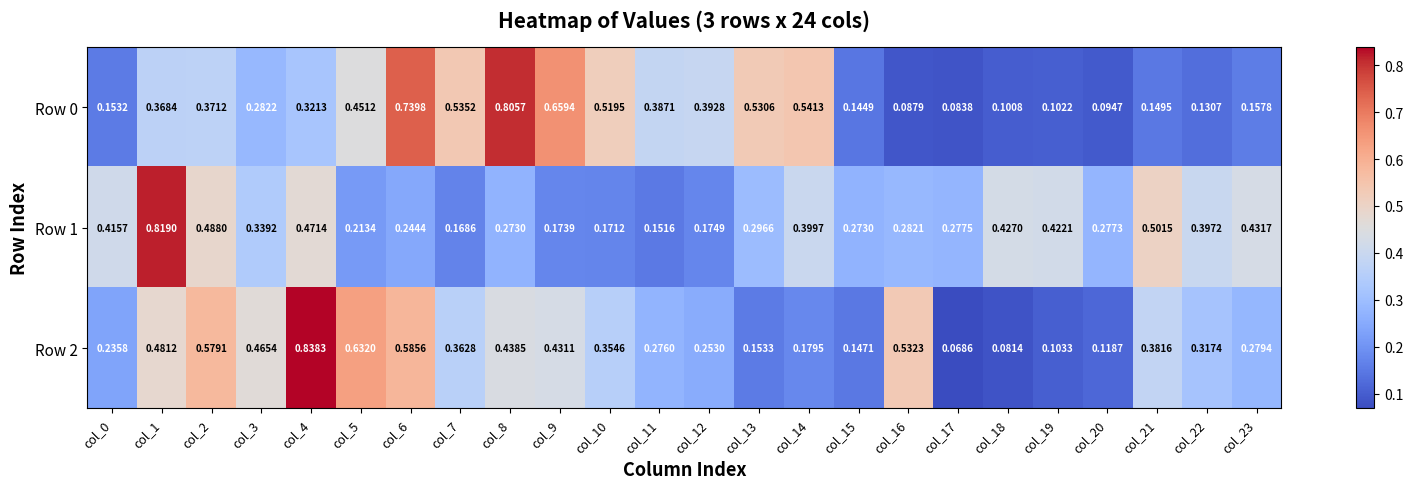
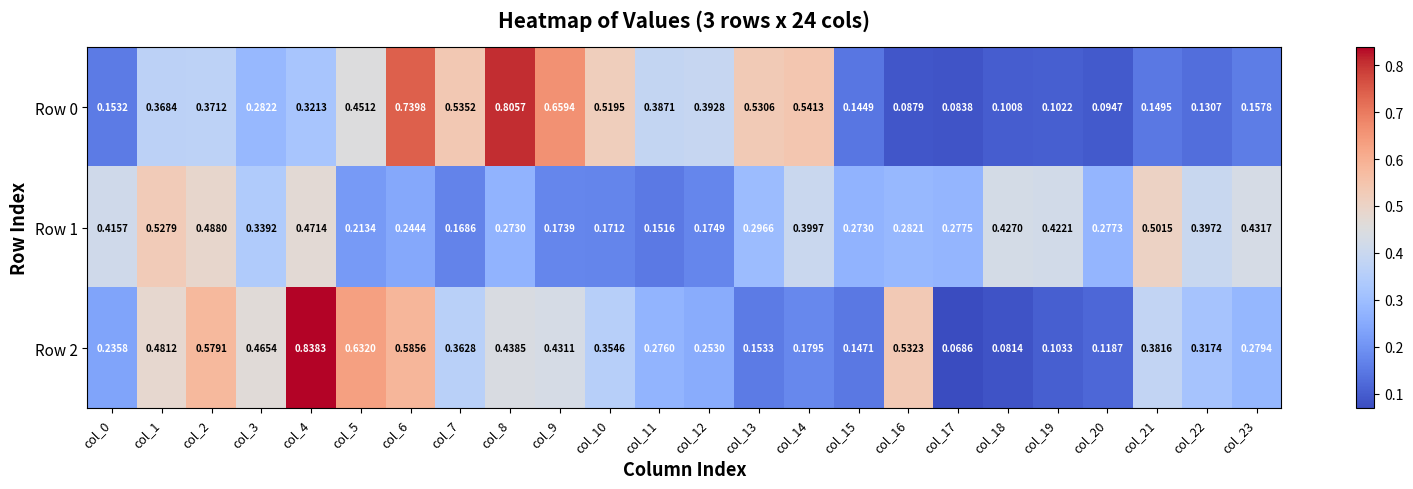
  {
    "Row 0": {
      "col_0": 0.1532,
      "col_1": 0.3684,
      "col_2": 0.3712,
      "col_3": 0.2822,
      "col_4": 0.3213,
      "col_5": 0.4512,
      "col_6": 0.7398,
      "col_7": 0.5352,
      "col_8": 0.8057,
      "col_9": 0.6594,
      "col_10": 0.5195,
      "col_11": 0.3871,
      "col_12": 0.3928,
      "col_13": 0.5306,
      "col_14": 0.5413,
      "col_15": 0.1449,
      "col_16": 0.0879,
      "col_17": 0.0838,
      "col_18": 0.1008,
      "col_19": 0.1022,
      "col_20": 0.0947,
      "col_21": 0.1495,
      "col_22": 0.1307,
      "col_23": 0.1578
    },
    "Row 1": {
      "col_0": 0.4157,
-     "col_1": 0.8190,
+     "col_1": 0.5279,
      "col_2": 0.4880,
      "col_3": 0.3392,
      "col_4": 0.4714,
      "col_5": 0.2134,
      "col_6": 0.2444,
      "col_7": 0.1686,
      "col_8": 0.2730,
      "col_9": 0.1739,
      "col_10": 0.1712,
      "col_11": 0.1516,
      "col_12": 0.1749,
      "col_13": 0.2966,
      "col_14": 0.3997,
      "col_15": 0.2730,
      "col_16": 0.2821,
      "col_17": 0.2775,
      "col_18": 0.4270,
      "col_19": 0.4221,
      "col_20": 0.2773,
      "col_21": 0.5015,
      "col_22": 0.3972,
      "col_23": 0.4317
    },
    "Row 2": {
      "col_0": 0.2358,
      "col_1": 0.4812,
      "col_2": 0.5791,
      "col_3": 0.4654,
      "col_4": 0.8383,
      "col_5": 0.6320,
      "col_6": 0.5856,
      "col_7": 0.3628,
      "col_8": 0.4385,
      "col_9": 0.4311,
      "col_10": 0.3546,
      "col_11": 0.2760,
      "col_12": 0.2530,
      "col_13": 0.1533,
      "col_14": 0.1795,
      "col_15": 0.1471,
      "col_16": 0.5323,
      "col_17": 0.0686,
      "col_18": 0.0814,
      "col_19": 0.1033,
      "col_20": 0.1187,
      "col_21": 0.3816,
      "col_22": 0.3174,
      "col_23": 0.2794
    }
  }
